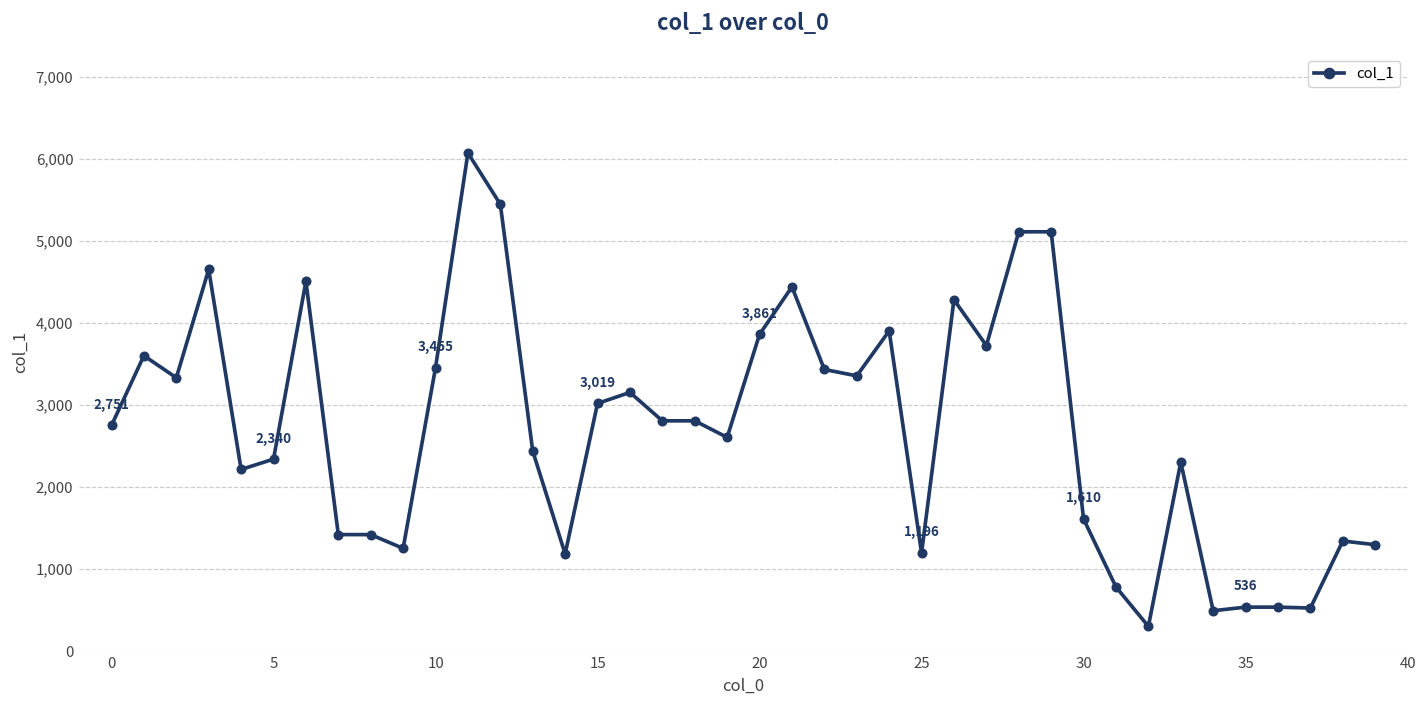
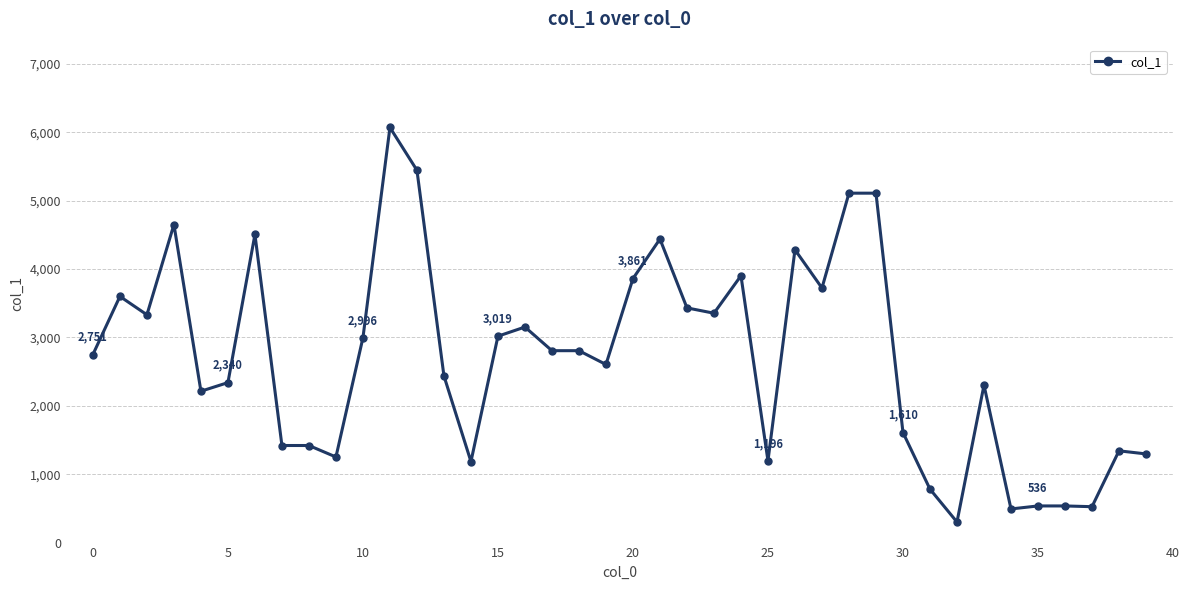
  {
    "0": "2,751",
    "5": "2,340",
-   "10": "3,455",
+   "10": "2,996",
    "15": "3,019",
    "20": "3,861",
    "25": "1,196",
    "30": "1,610",
    "35": "536"
  }
